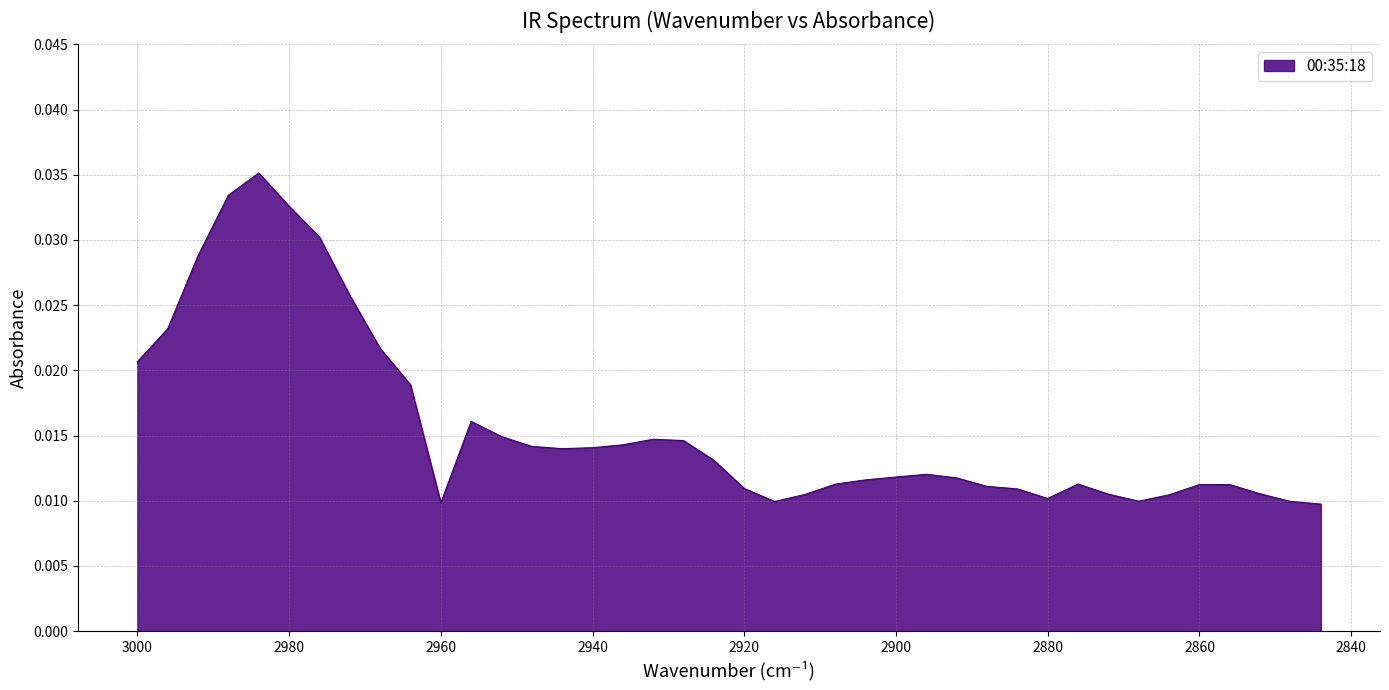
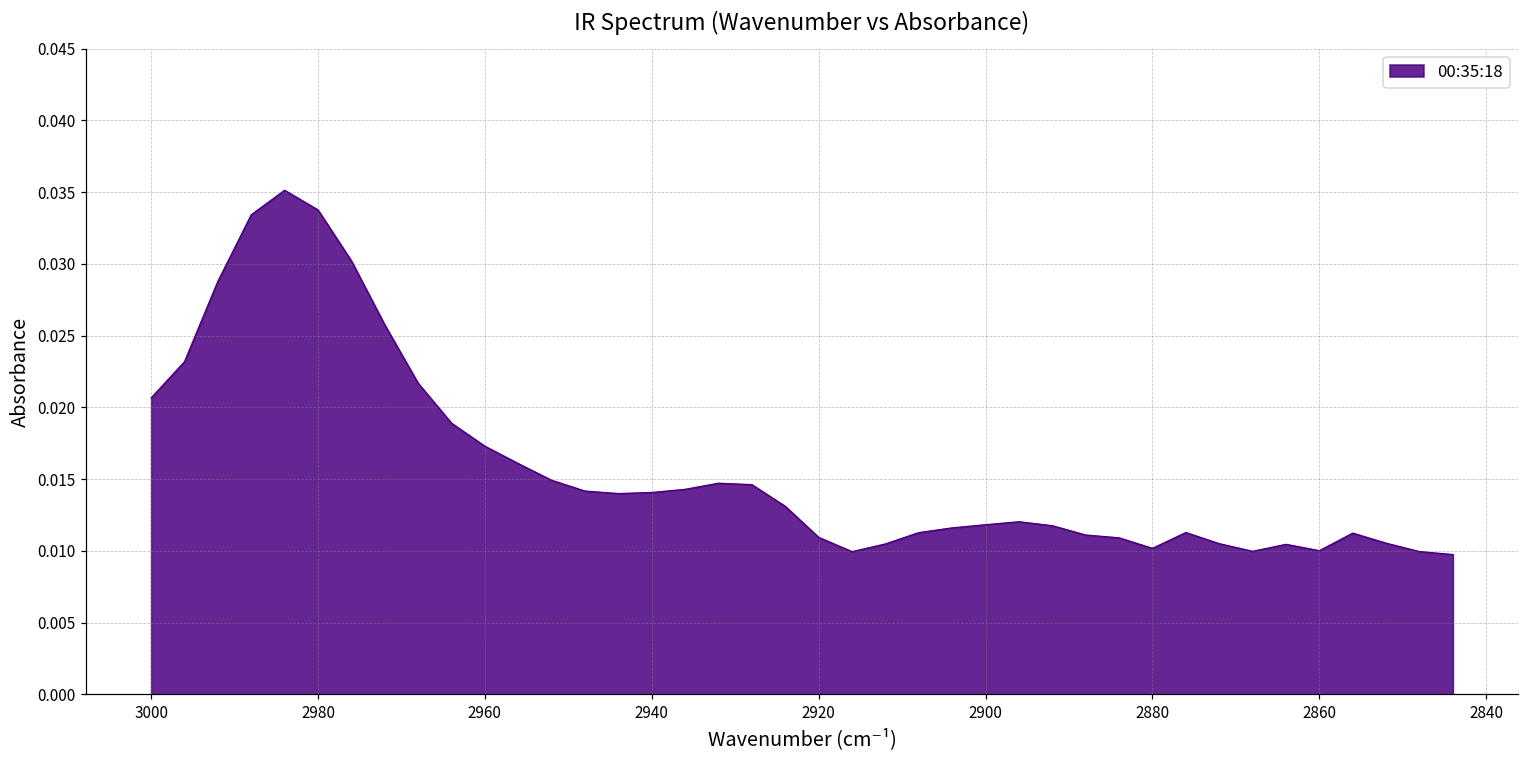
  {
    "3000": 0.0207,
-   "2980": 0.0326,
-   "2960": 0.0099,
+   "2980": 0.0338,
+   "2960": 0.0173,
    "2940": 0.0141,
    "2920": 0.0109,
    "2900": 0.0118,
    "2880": 0.0102,
-   "2860": 0.0112
+   "2860": 0.0100
  }
